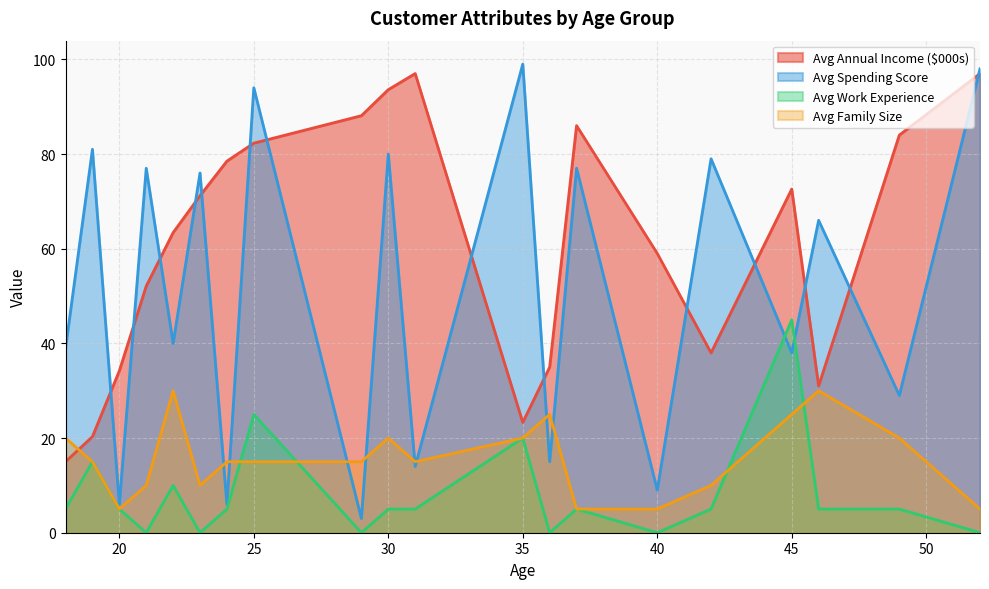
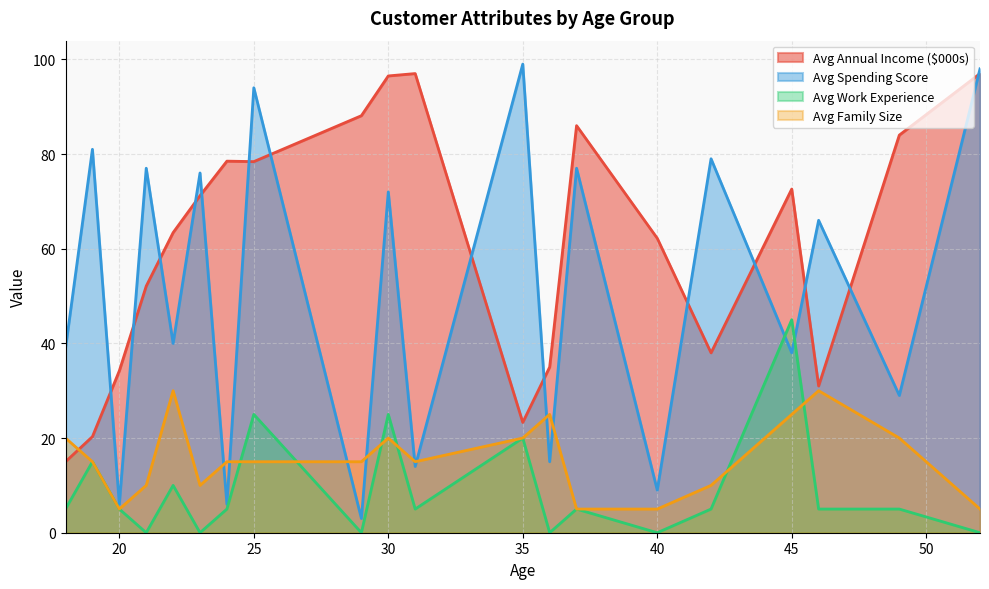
  {
    "Avg Annual Income ($000s)": {
      "20": 34,
-     "25": 82,
-     "30": 94,
+     "25": 78,
+     "30": 97,
      "35": 23,
-     "40": 59,
+     "40": 62,
      "45": 73
    },
    "Avg Spending Score": {
      "20": 6,
      "25": 94,
-     "30": 80,
+     "30": 72,
      "35": 99,
      "40": 9,
      "45": 38
    },
    "Avg Work Experience": {
      "25": 25,
-     "30": 5,
+     "30": 25,
      "40": 0,
      "45": 45
    },
    "Avg Family Size": {
      "25": 15,
      "30": 20,
      "40": 5,
      "45": 25
    }
  }
